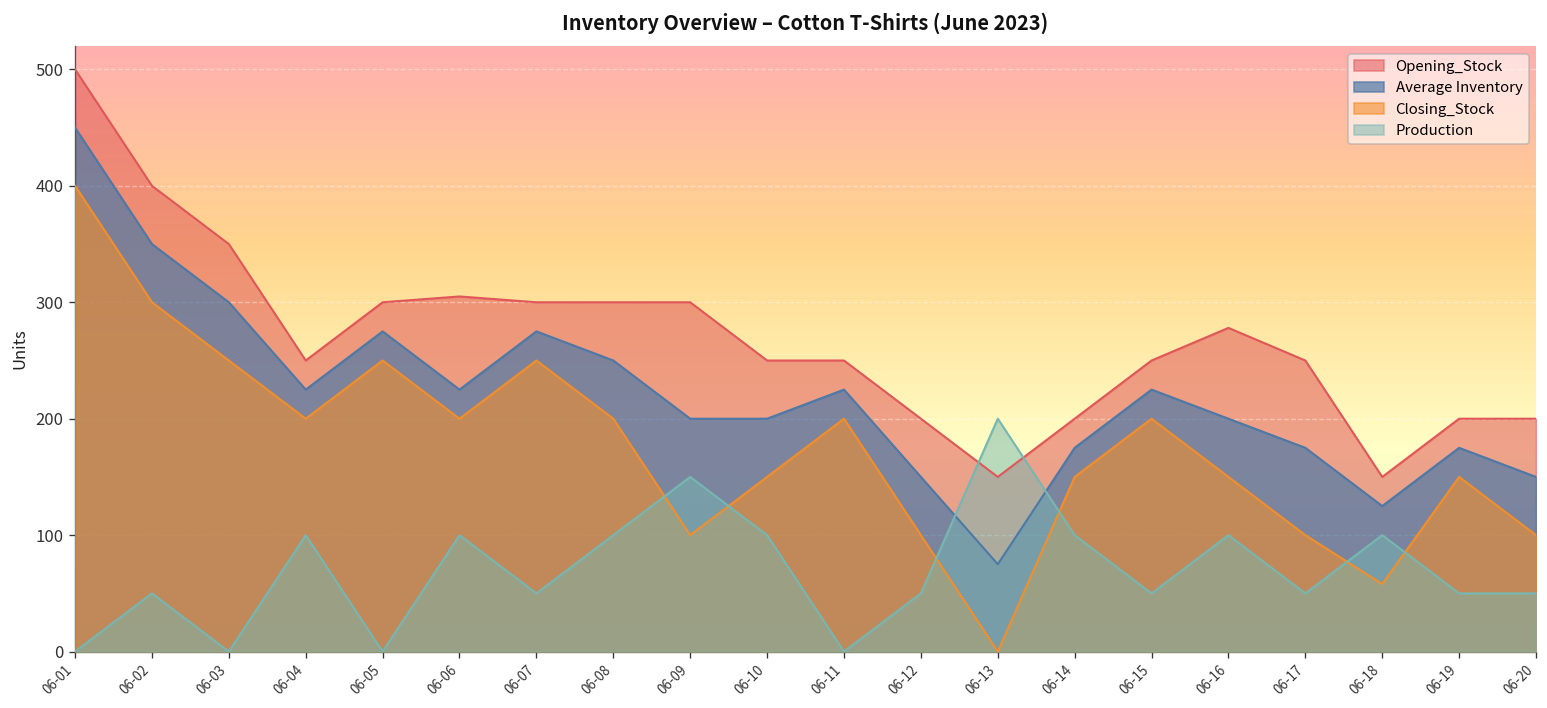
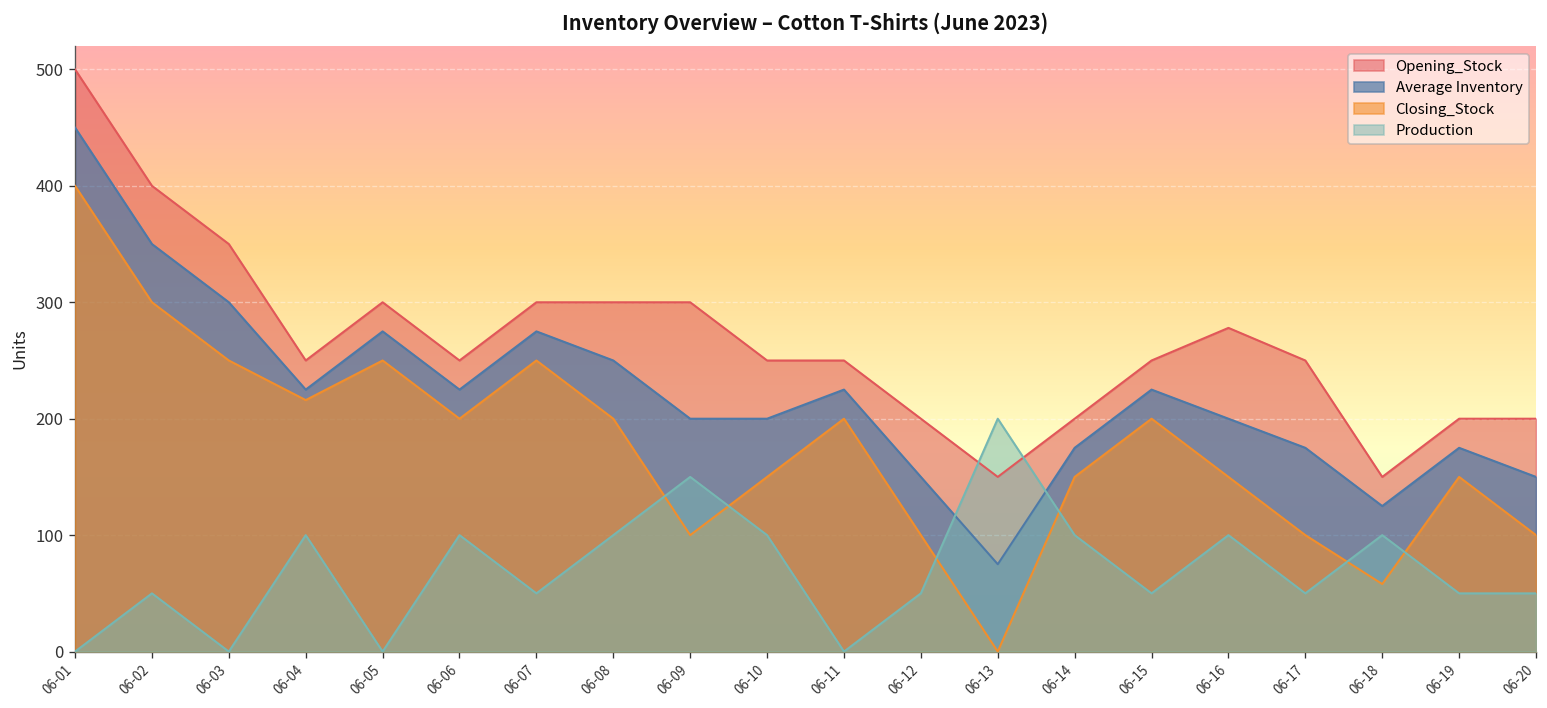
  {
    "Opening_Stock": {
      "06-01": 500,
      "06-02": 400,
      "06-03": 350,
      "06-04": 250,
      "06-05": 300,
-     "06-06": 310,
+     "06-06": 250,
      "06-07": 300,
      "06-08": 300,
      "06-09": 300,
      "06-10": 250,
      "06-11": 250,
      "06-12": 200,
      "06-13": 150,
      "06-14": 200,
      "06-15": 250,
      "06-16": 280,
      "06-17": 250,
      "06-18": 150,
      "06-19": 200,
      "06-20": 200
    },
    "Closing_Stock": {
      "06-01": 400,
      "06-02": 300,
      "06-03": 250,
-     "06-04": 200,
+     "06-04": 220,
      "06-05": 250,
      "06-06": 200,
      "06-07": 250,
      "06-08": 200,
      "06-09": 100,
      "06-10": 150,
      "06-11": 200,
      "06-12": 100,
      "06-13": 0,
      "06-14": 150,
      "06-15": 200,
      "06-16": 150,
      "06-17": 100,
      "06-18": 60,
      "06-19": 150,
      "06-20": 100
    }
  }
